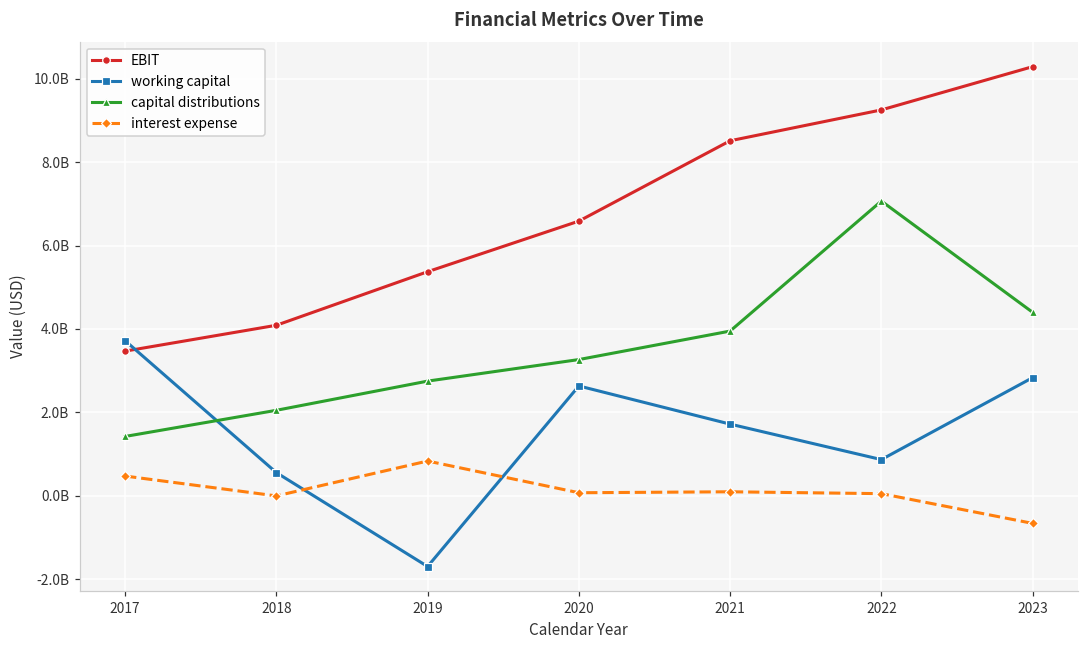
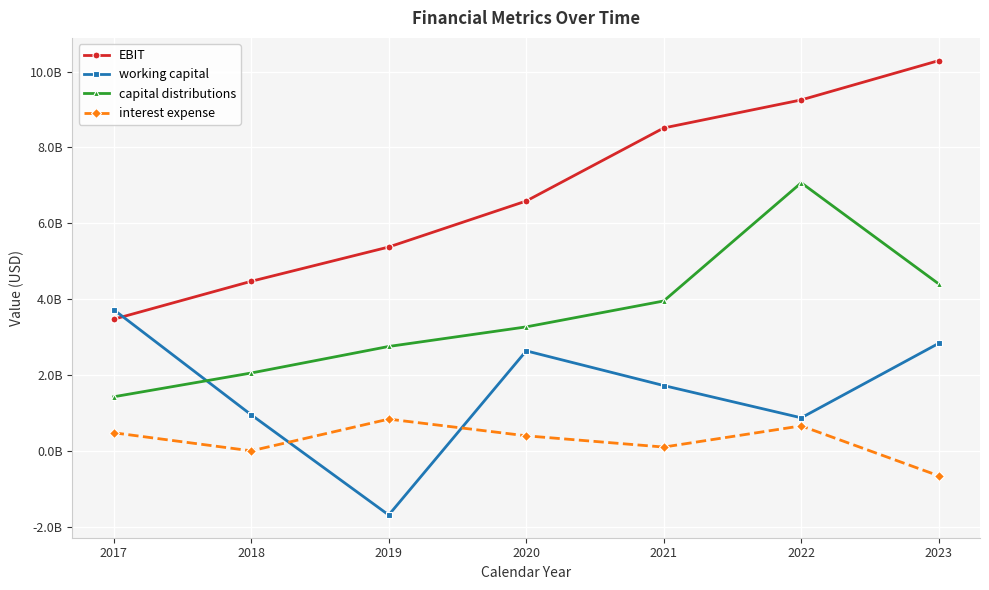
  {
    "EBIT": {
      "2017": 3500000000,
-     "2018": 4100000000,
+     "2018": 4500000000,
      "2019": 5400000000,
      "2020": 6600000000,
      "2021": 8500000000,
      "2022": 9300000000,
      "2023": 10300000000
    },
    "working capital": {
      "2017": 3700000000,
-     "2018": 600000000,
+     "2018": 900000000,
      "2019": -1700000000,
      "2020": 2600000000,
      "2021": 1700000000,
      "2022": 900000000,
      "2023": 2800000000
    },
    "capital distributions": {
      "2017": 1400000000,
      "2018": 2100000000,
      "2019": 2800000000,
      "2020": 3300000000,
      "2021": 4000000000,
      "2022": 7100000000,
      "2023": 4400000000
    },
    "interest expense": {
      "2017": 500000000,
      "2018": 0,
      "2019": 800000000,
-     "2020": 100000000,
+     "2020": 400000000,
      "2021": 100000000,
-     "2022": 100000000,
+     "2022": 700000000,
      "2023": -700000000
    }
  }
